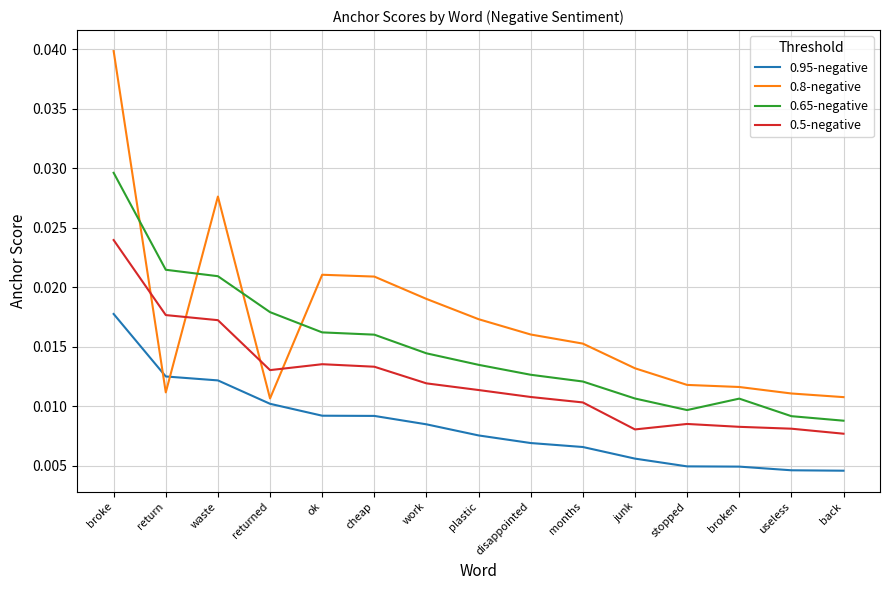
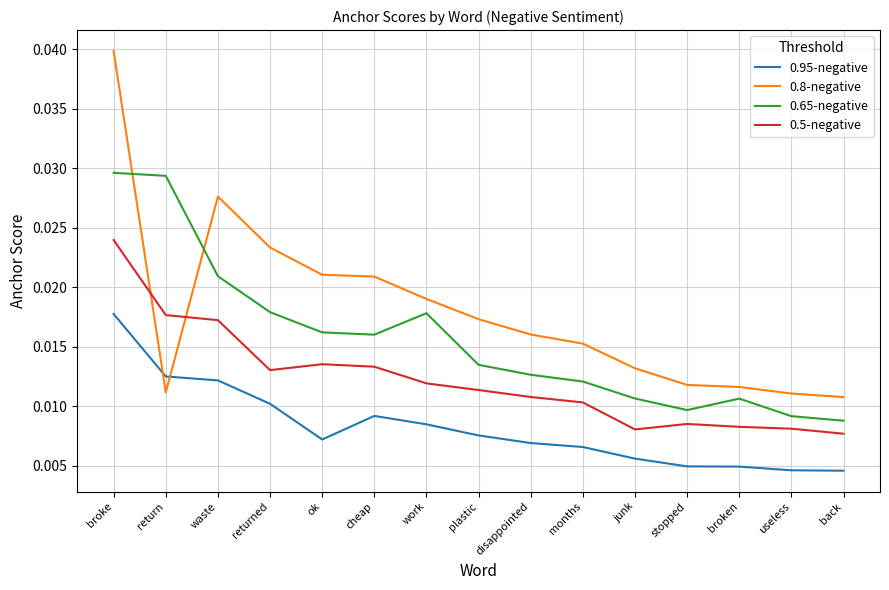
  {
    "0.95-negative": {
      "broke": 0.0177,
      "return": 0.0125,
      "waste": 0.0122,
      "returned": 0.0102,
-     "ok": 0.0092,
+     "ok": 0.0072,
      "cheap": 0.0092,
      "work": 0.0085,
      "plastic": 0.0075,
      "disappointed": 0.0069,
      "months": 0.0066,
      "junk": 0.0056,
      "stopped": 0.0049,
      "broken": 0.0049,
      "useless": 0.0046,
      "back": 0.0046
    },
    "0.8-negative": {
      "broke": 0.0399,
      "return": 0.0111,
      "waste": 0.0276,
-     "returned": 0.0106,
+     "returned": 0.0233,
      "ok": 0.0210,
      "cheap": 0.0209,
      "work": 0.0190,
      "plastic": 0.0173,
      "disappointed": 0.0160,
      "months": 0.0153,
      "junk": 0.0132,
      "stopped": 0.0118,
      "broken": 0.0116,
      "useless": 0.0111,
      "back": 0.0107
    },
    "0.65-negative": {
      "broke": 0.0296,
-     "return": 0.0215,
+     "return": 0.0294,
      "waste": 0.0209,
      "returned": 0.0179,
      "ok": 0.0162,
      "cheap": 0.0160,
-     "work": 0.0144,
+     "work": 0.0178,
      "plastic": 0.0135,
      "disappointed": 0.0126,
      "months": 0.0121,
      "junk": 0.0106,
      "stopped": 0.0097,
      "broken": 0.0106,
      "useless": 0.0091,
      "back": 0.0088
    },
    "0.5-negative": {
      "broke": 0.0240,
      "return": 0.0176,
      "waste": 0.0172,
      "returned": 0.0130,
      "ok": 0.0135,
      "cheap": 0.0133,
      "work": 0.0119,
      "plastic": 0.0113,
      "disappointed": 0.0108,
      "months": 0.0103,
      "junk": 0.0080,
      "stopped": 0.0085,
      "broken": 0.0083,
      "useless": 0.0081,
      "back": 0.0077
    }
  }
